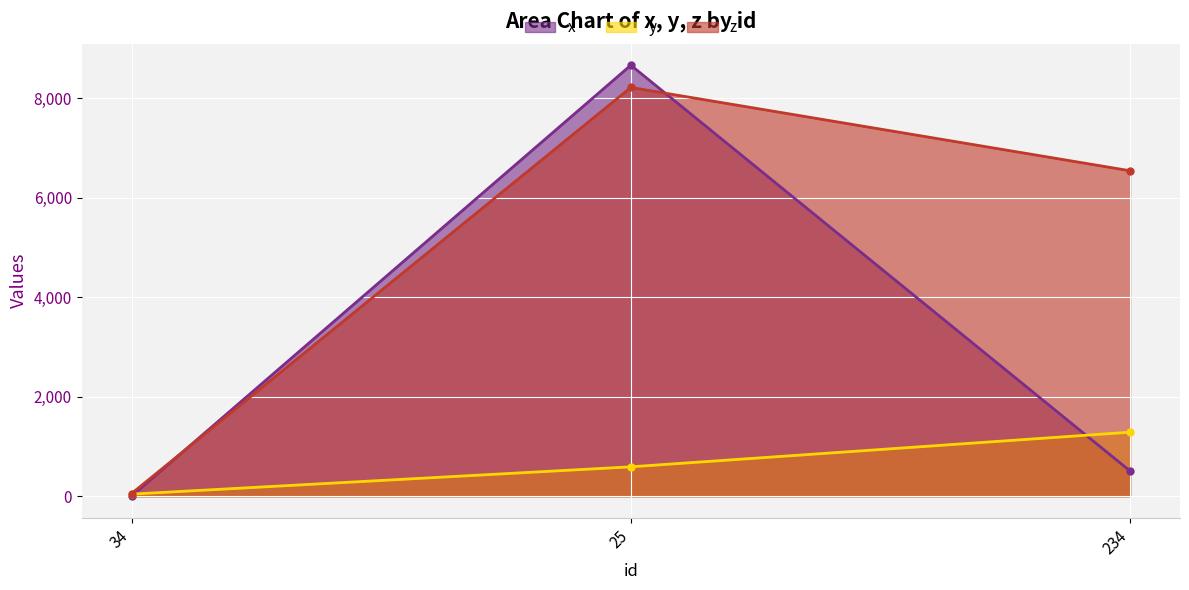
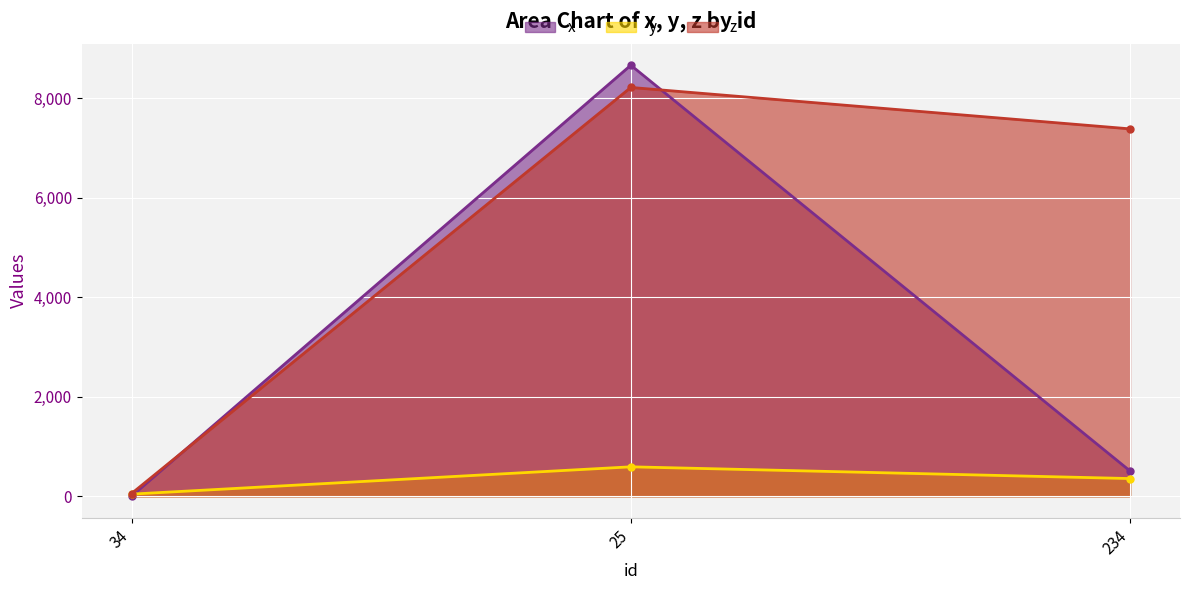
  {
    "x": {
      "25": "8,700",
      "234": "500"
    },
    "y": {
      "25": "600",
-     "234": "1,300"
+     "234": "400"
    },
    "z": {
      "25": "8,200",
-     "234": "6,500"
+     "234": "7,400"
    }
  }
